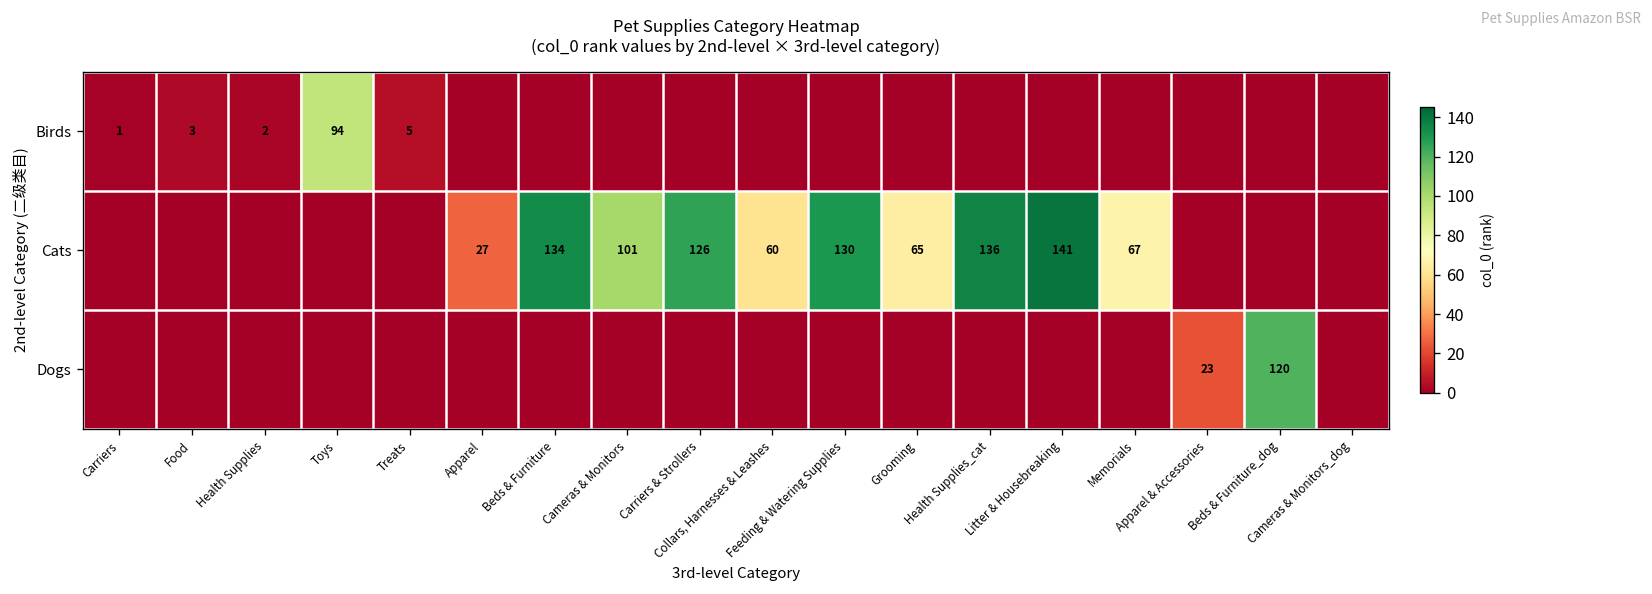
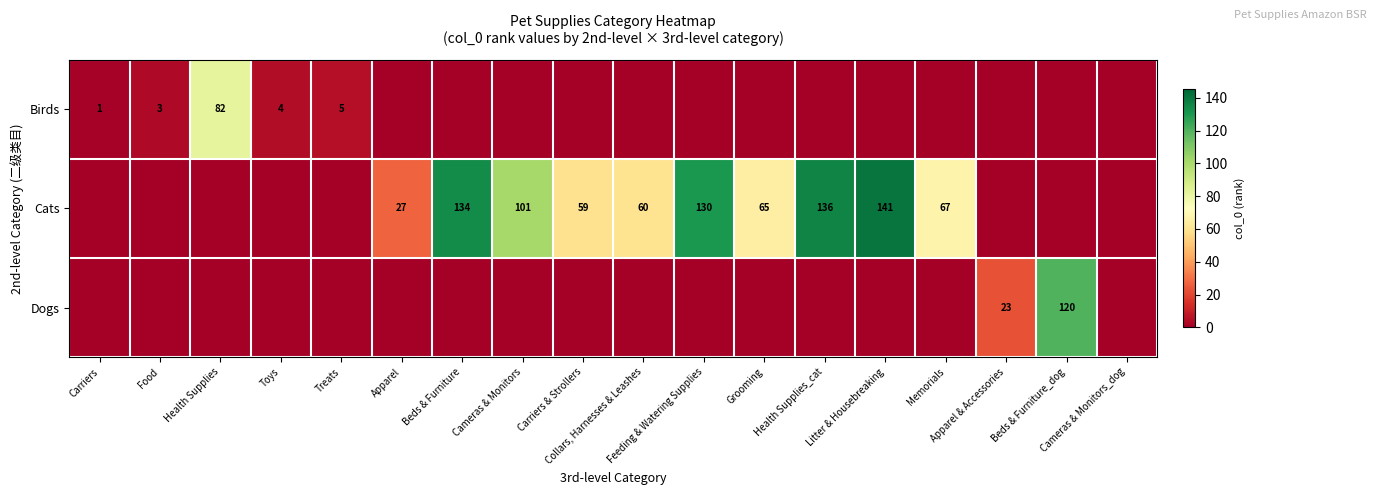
  {
    "Birds": {
      "Carriers": 1,
      "Food": 3,
-     "Health Supplies": 2,
-     "Toys": 94,
+     "Health Supplies": 82,
+     "Toys": 4,
      "Treats": 5
    },
    "Cats": {
      "Apparel": 27,
      "Beds & Furniture": 134,
      "Cameras & Monitors": 101,
-     "Carriers & Strollers": 126,
+     "Carriers & Strollers": 59,
      "Collars, Harnesses & Leashes": 60,
      "Feeding & Watering Supplies": 130,
      "Grooming": 65,
      "Health Supplies_cat": 136,
      "Litter & Housebreaking": 141,
      "Memorials": 67
    },
    "Dogs": {
      "Apparel & Accessories": 23,
      "Beds & Furniture_dog": 120
    }
  }
